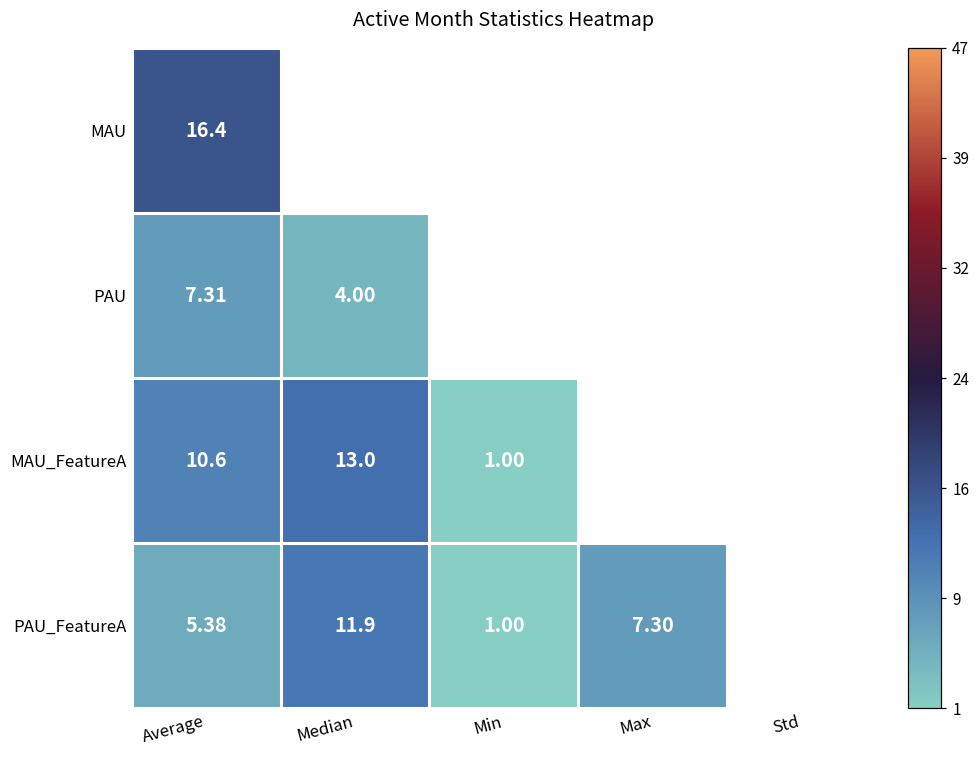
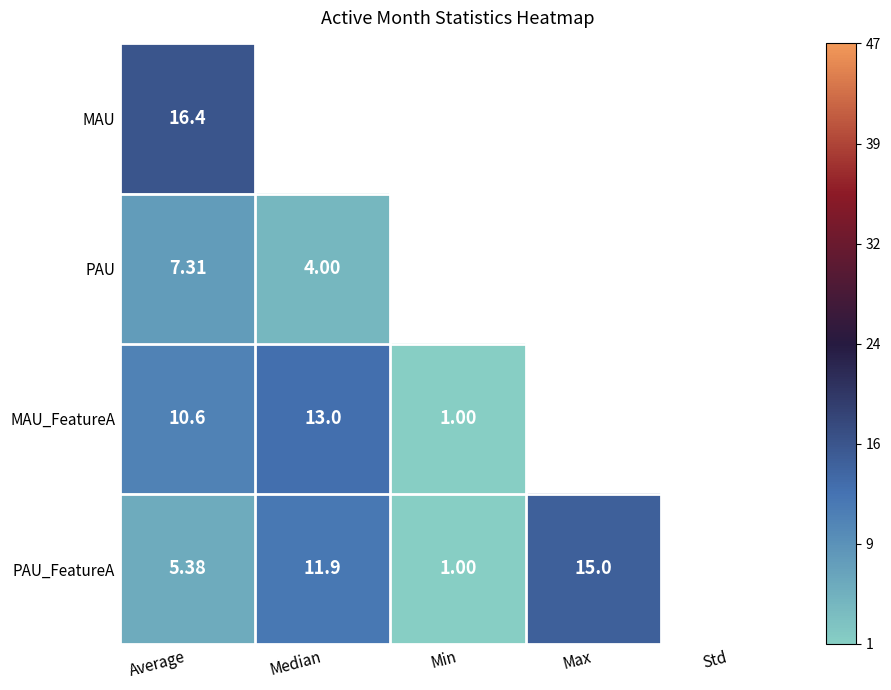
  {
    "MAU": {
      "Average": 16.4
    },
    "PAU": {
      "Average": 7.31,
      "Median": 4.00
    },
    "MAU_FeatureA": {
      "Average": 10.6,
      "Median": 13.0,
      "Min": 1.00
    },
    "PAU_FeatureA": {
      "Average": 5.38,
      "Median": 11.9,
      "Min": 1.00,
-     "Max": 7.30
+     "Max": 15.0
    }
  }
